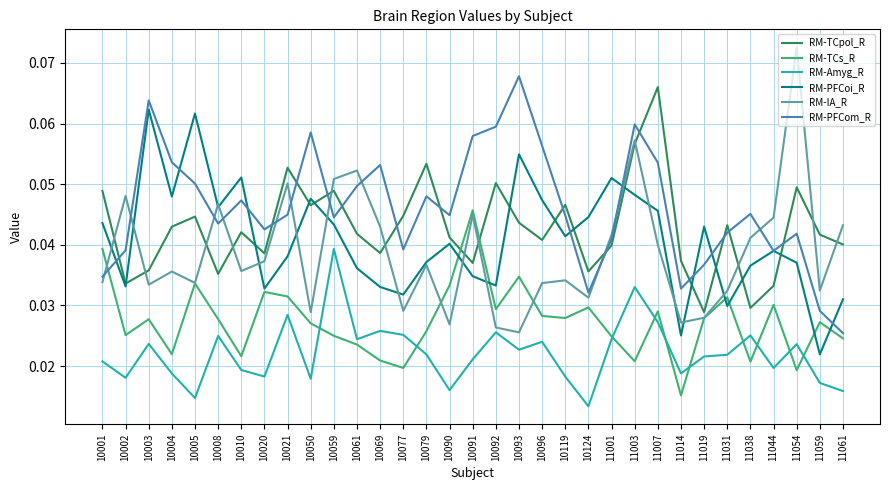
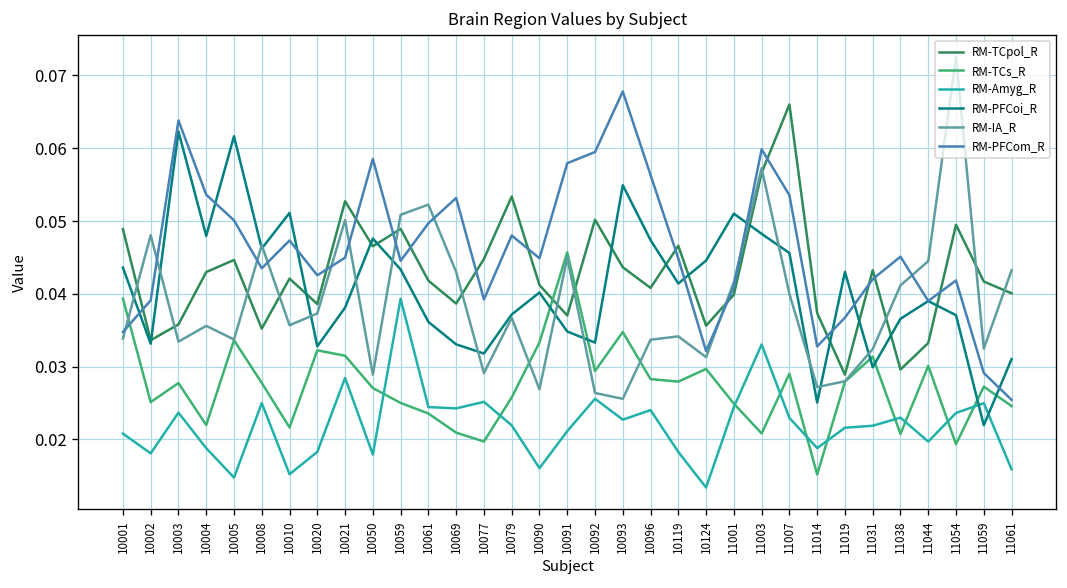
  {
    "RM-Amyg_R": {
      "10001": 0.021,
      "10002": 0.018,
      "10003": 0.024,
      "10004": 0.019,
      "10005": 0.015,
      "10008": 0.025,
-     "10010": 0.019,
+     "10010": 0.015,
      "10020": 0.018,
      "10021": 0.028,
      "10050": 0.018,
      "10059": 0.039,
      "10061": 0.024,
-     "10069": 0.026,
+     "10069": 0.024,
      "10077": 0.025,
      "10079": 0.022,
      "10090": 0.016,
      "10091": 0.021,
      "10092": 0.026,
      "10093": 0.023,
      "10096": 0.024,
      "10119": 0.018,
      "10124": 0.013,
      "11001": 0.024,
      "11003": 0.033,
-     "11007": 0.027,
+     "11007": 0.023,
      "11014": 0.019,
      "11019": 0.022,
      "11031": 0.022,
-     "11038": 0.025,
+     "11038": 0.023,
      "11044": 0.020,
      "11054": 0.024,
-     "11059": 0.017,
+     "11059": 0.025,
      "11061": 0.016
    },
    "RM-PFCoi_R": {
      "10001": 0.044,
      "10002": 0.033,
      "10003": 0.062,
      "10004": 0.048,
      "10005": 0.062,
      "10008": 0.046,
      "10010": 0.051,
      "10020": 0.033,
      "10021": 0.038,
      "10050": 0.048,
      "10059": 0.043,
      "10061": 0.036,
      "10069": 0.033,
      "10077": 0.032,
      "10079": 0.037,
      "10090": 0.040,
      "10091": 0.035,
      "10092": 0.033,
      "10093": 0.055,
      "10096": 0.047,
      "10119": 0.041,
      "10124": 0.045,
      "11001": 0.051,
      "11003": 0.048,
      "11007": 0.046,
      "11014": 0.025,
      "11019": 0.043,
      "11031": 0.030,
      "11038": 0.037,
      "11054": 0.037,
      "11059": 0.022,
      "11061": 0.031
    }
  }
